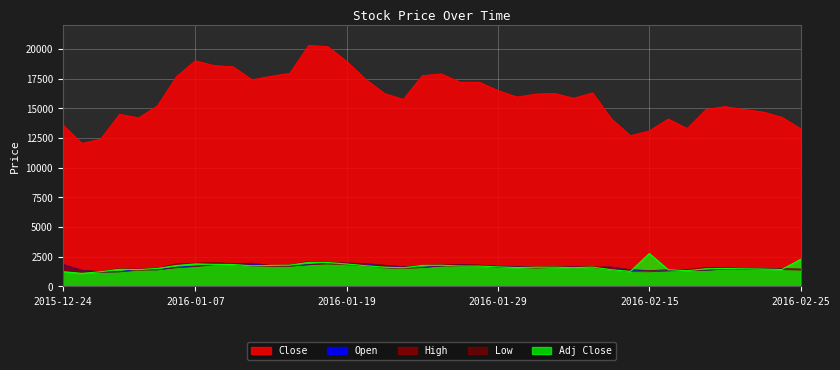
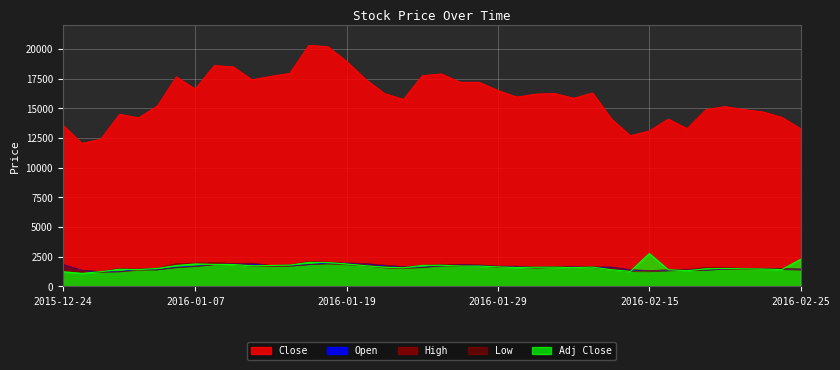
  {
    "Close": {
      "2015-12-24": 13600,
-     "2016-01-07": 19000,
+     "2016-01-07": 16600,
      "2016-01-19": 19000,
      "2016-01-29": 16500,
      "2016-02-15": 13100,
      "2016-02-25": 13300
    },
    "Adj Close": {
      "2016-02-15": 2800,
      "2016-02-25": 2300
    }
  }
